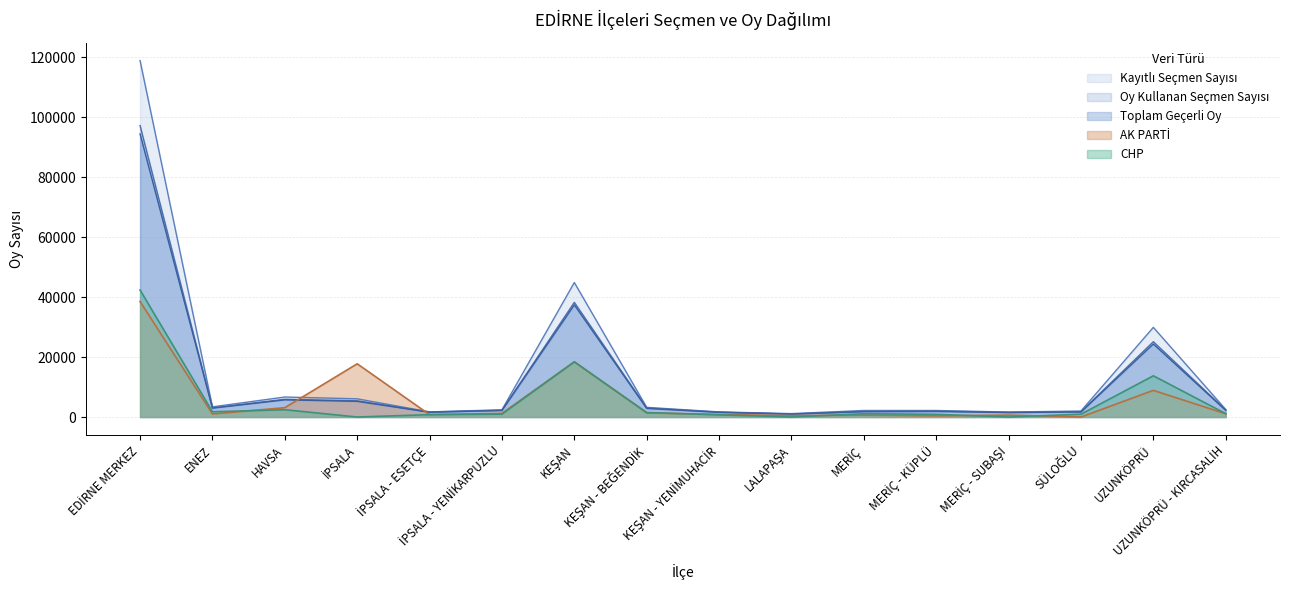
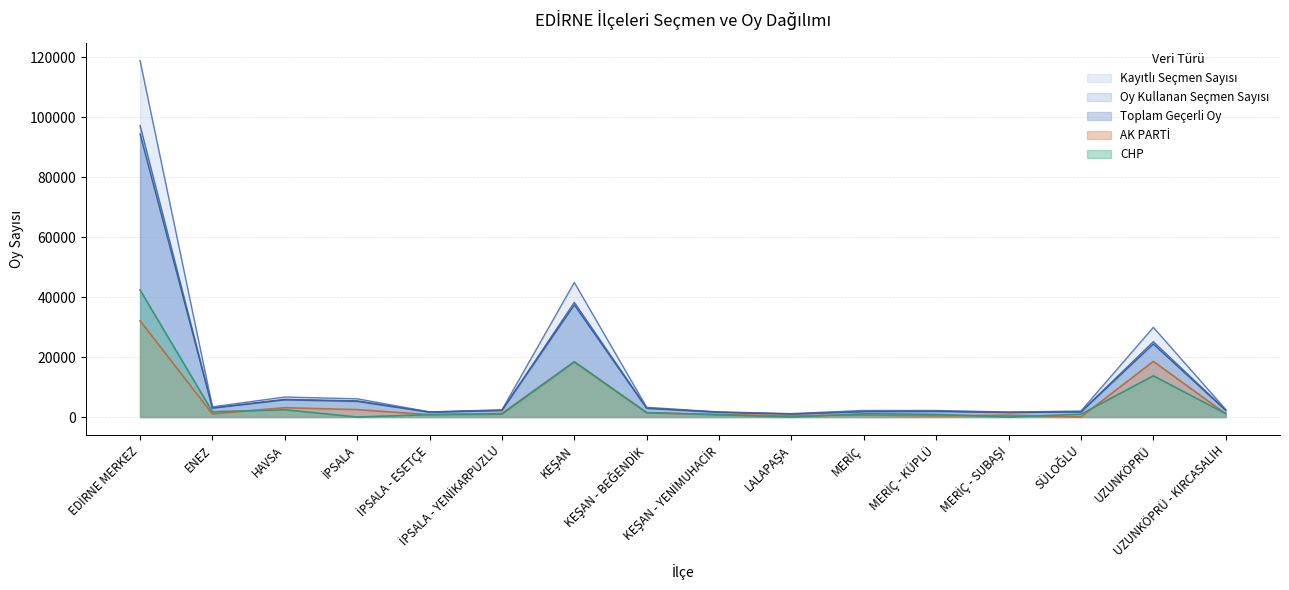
  {
    "AK PARTİ": {
-     "EDİRNE MERKEZ": 39000,
-     "İPSALA": 18000,
+     "EDİRNE MERKEZ": 32000,
+     "İPSALA": 2000,
      "SÜLOĞLU": 0,
-     "UZUNKÖPRÜ": 9000
+     "UZUNKÖPRÜ": 19000
    }
  }
